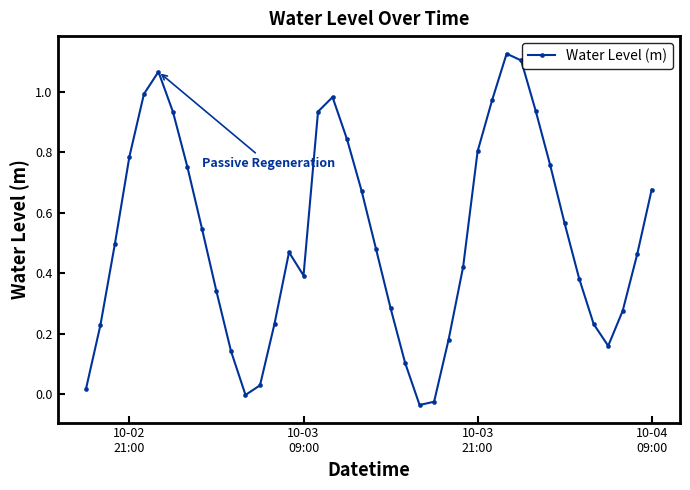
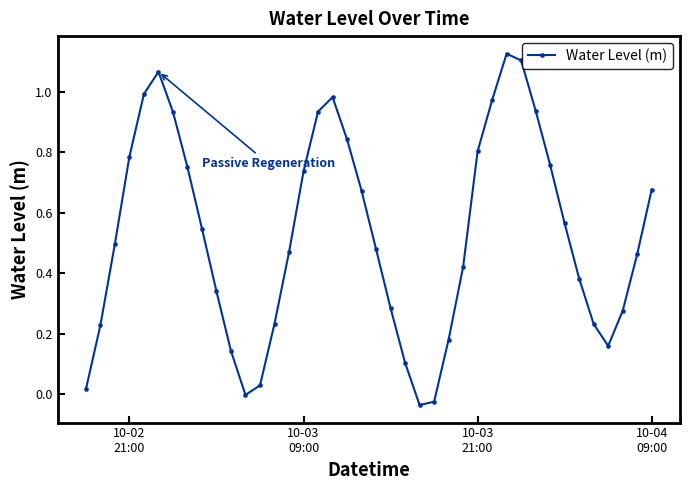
  {
    "10-02 21:00": 0.79,
-   "10-03 09:00": 0.39,
+   "10-03 09:00": 0.74,
    "10-03 21:00": 0.80,
    "10-04 09:00": 0.68
  }
